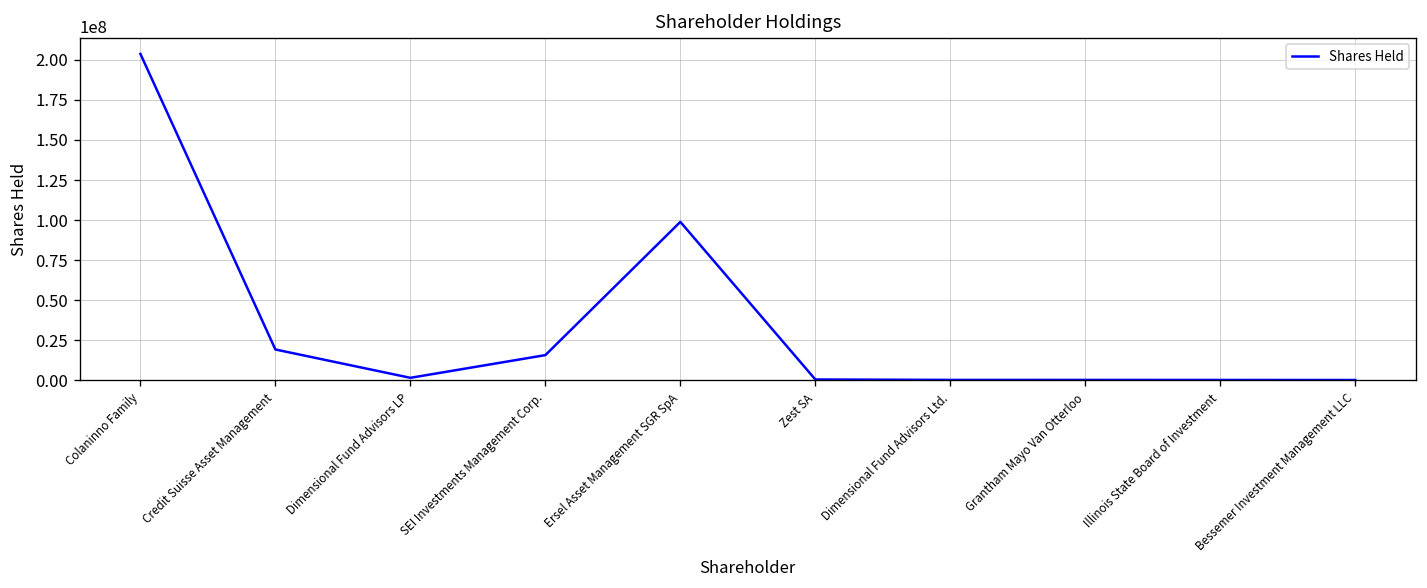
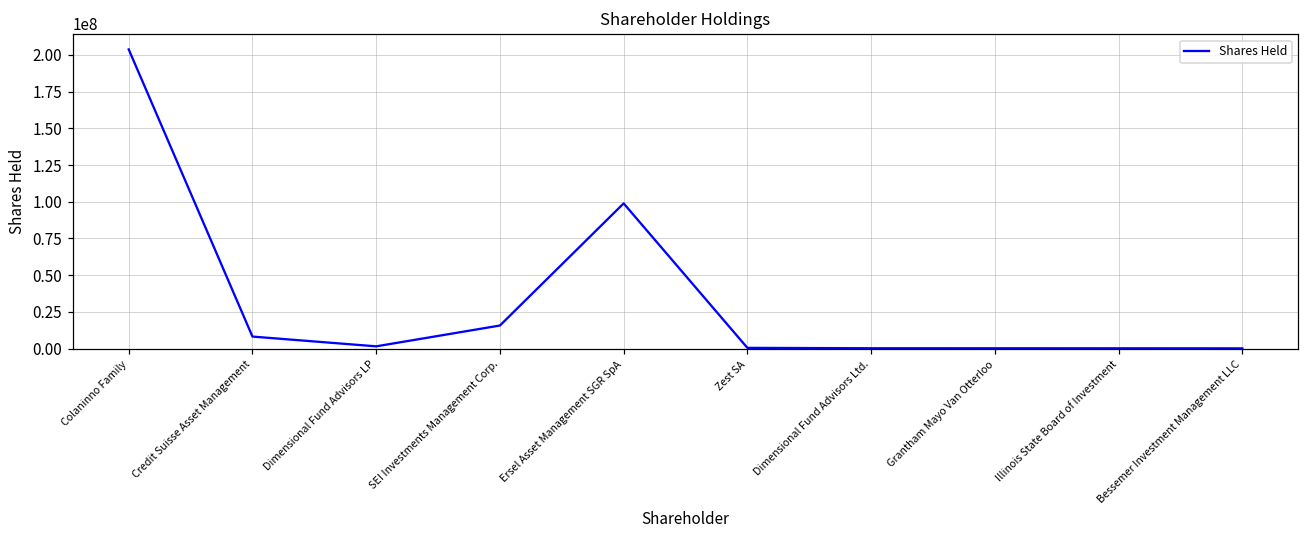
  {
    "Colaninno Family": 204000000,
-   "Credit Suisse Asset Management": 19000000,
+   "Credit Suisse Asset Management": 8000000,
    "Dimensional Fund Advisors LP": 2000000,
    "SEI Investments Management Corp.": 16000000,
    "Ersel Asset Management SGR SpA": 99000000,
    "Zest SA": 1000000,
    "Dimensional Fund Advisors Ltd.": 0,
    "Grantham Mayo Van Otterloo": 0,
    "Illinois State Board of Investment": 0,
    "Bessemer Investment Management LLC": 0
  }
